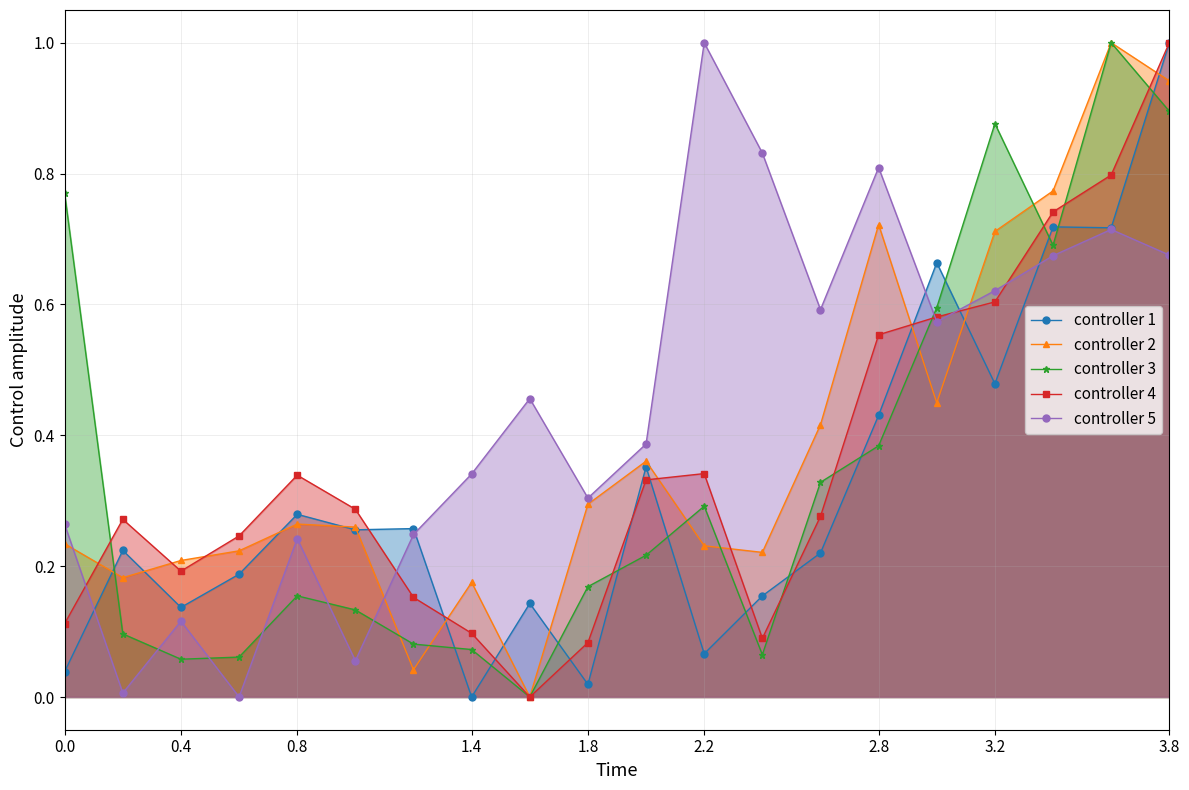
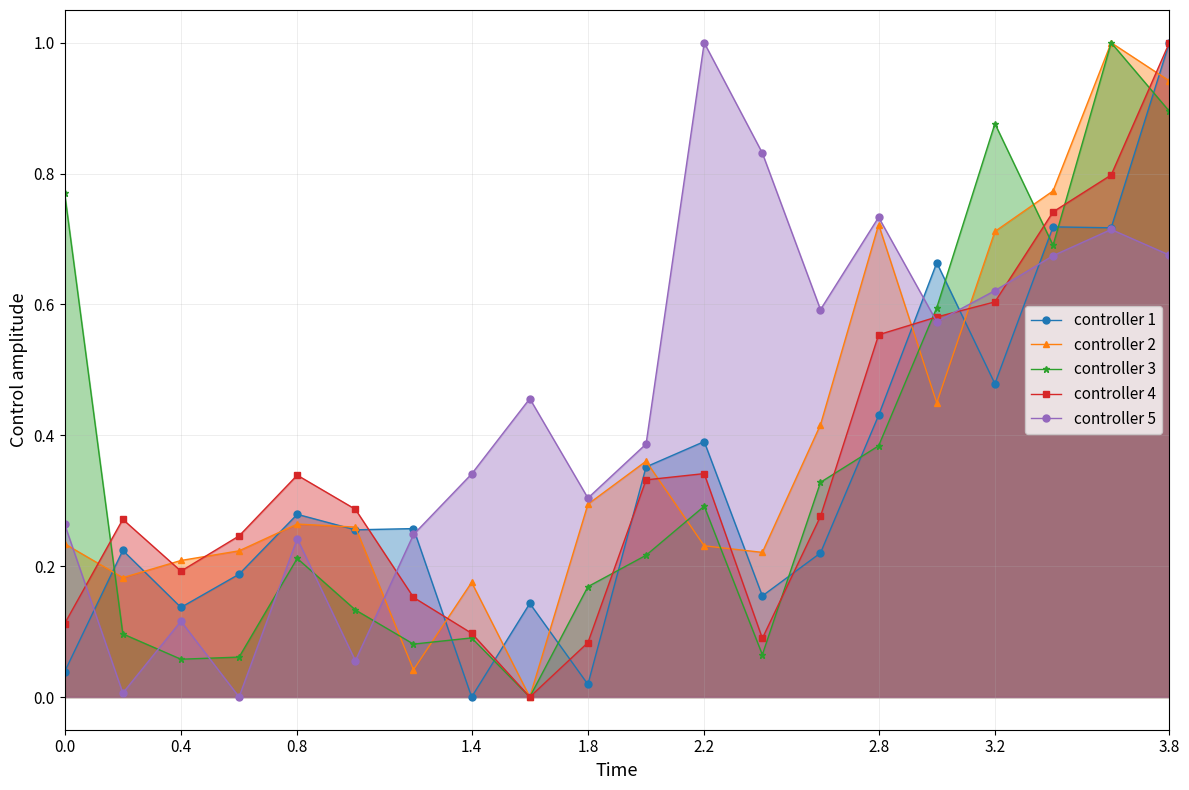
  {
    "controller 1": {
      "0.0": 0.04,
      "0.4": 0.14,
      "0.8": 0.28,
      "1.4": 0.00,
      "1.8": 0.02,
-     "2.2": 0.07,
+     "2.2": 0.39,
      "2.8": 0.43,
      "3.2": 0.48
    },
    "controller 2": {
      "0.0": 0.23,
      "0.4": 0.21,
      "0.8": 0.26,
      "1.4": 0.18,
      "1.8": 0.29,
      "2.2": 0.23,
      "2.8": 0.72,
      "3.2": 0.71,
      "3.8": 0.94
    },
    "controller 3": {
      "0.0": 0.77,
      "0.4": 0.06,
-     "0.8": 0.15,
-     "1.4": 0.07,
+     "0.8": 0.21,
+     "1.4": 0.09,
      "1.8": 0.17,
      "2.2": 0.29,
      "2.8": 0.38,
      "3.2": 0.88,
      "3.8": 0.90
    },
    "controller 4": {
      "0.0": 0.11,
      "0.4": 0.19,
      "0.8": 0.34,
      "1.4": 0.10,
      "1.8": 0.08,
      "2.2": 0.34,
      "2.8": 0.55,
      "3.2": 0.60
    },
    "controller 5": {
      "0.0": 0.26,
      "0.4": 0.12,
      "0.8": 0.24,
      "1.4": 0.34,
      "1.8": 0.30,
      "2.2": 1.00,
-     "2.8": 0.81,
+     "2.8": 0.73,
      "3.2": 0.62,
      "3.8": 0.68
    }
  }
